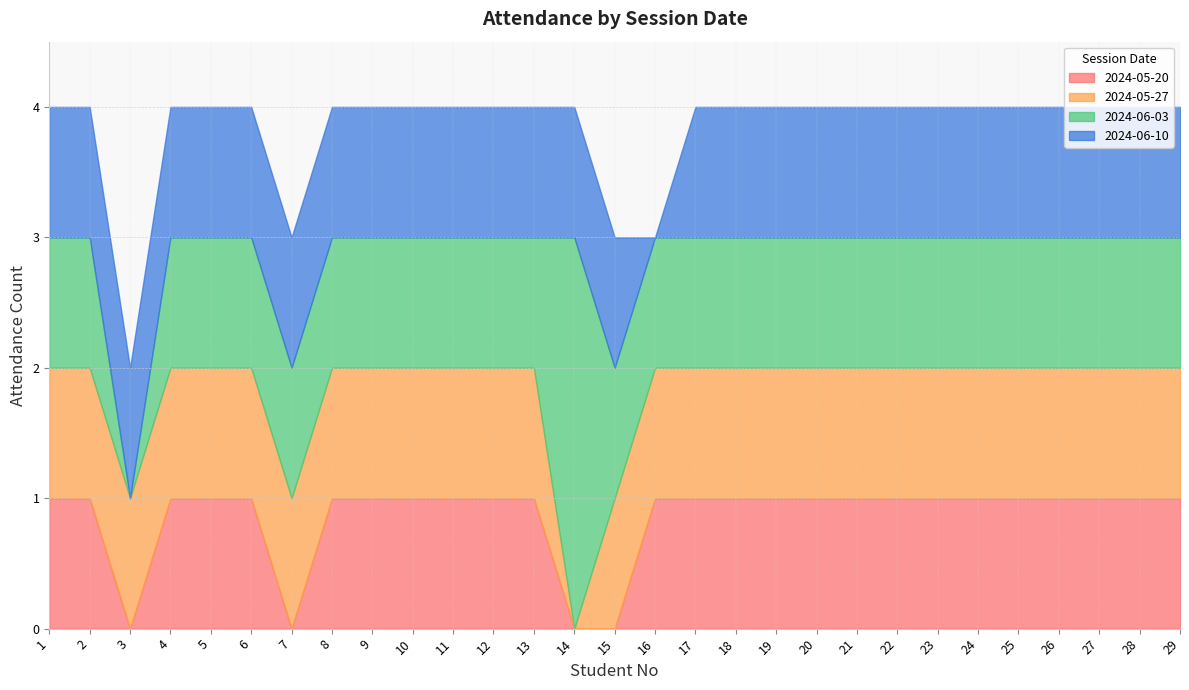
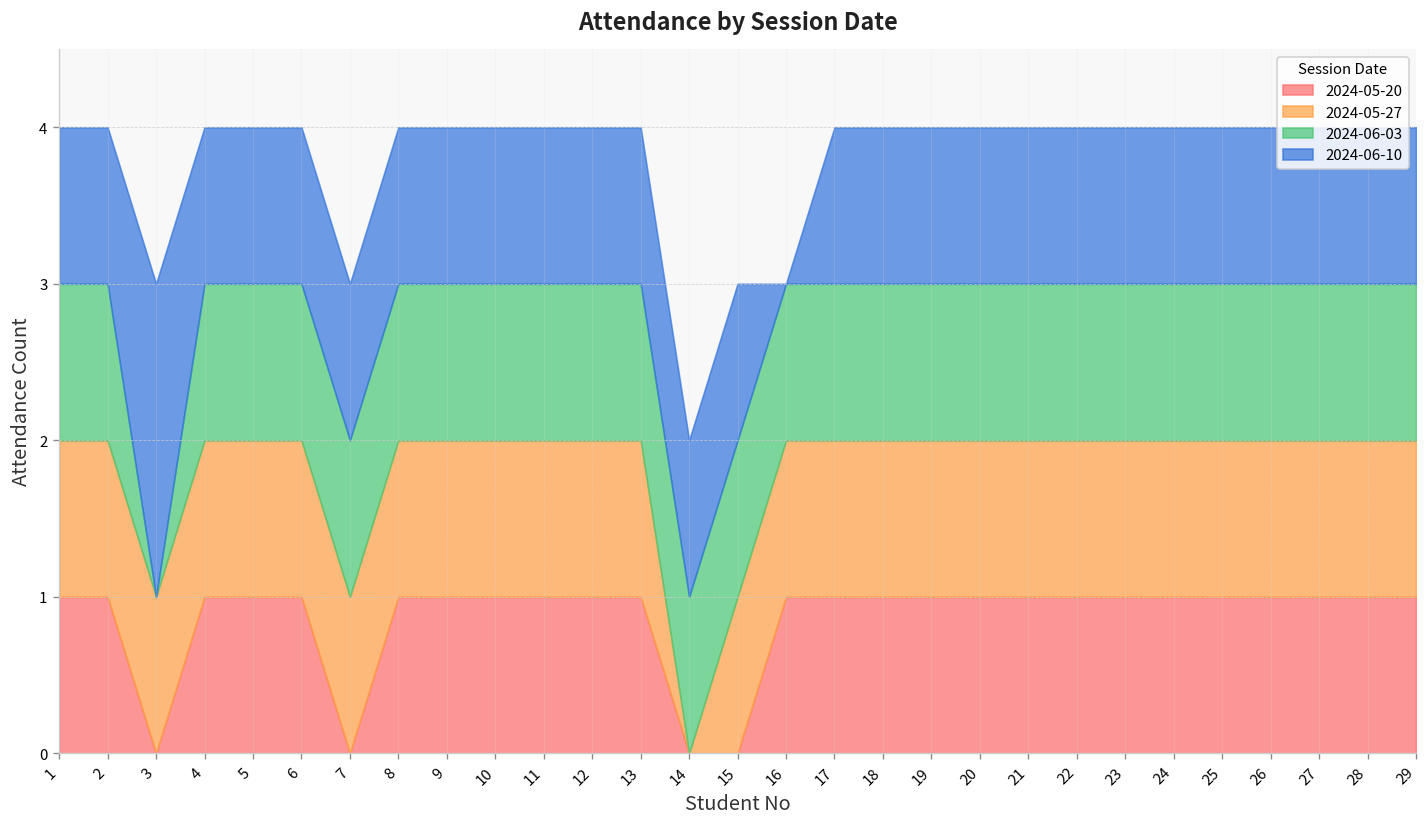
  {
    "2024-05-20": {
      "1": 1,
      "2": 1,
      "3": 0,
      "4": 1,
      "5": 1,
      "6": 1,
      "7": 0,
      "8": 1,
      "9": 1,
      "10": 1,
      "11": 1,
      "12": 1,
      "13": 1,
      "15": 0,
      "16": 1,
      "17": 1,
      "18": 1,
      "19": 1,
      "20": 1,
      "21": 1,
      "22": 1,
      "23": 1,
      "24": 1,
      "25": 1,
      "26": 1,
      "27": 1,
      "28": 1,
      "29": 1
    },
    "2024-05-27": {
      "1": 1,
      "2": 1,
      "4": 1,
      "5": 1,
      "6": 1,
      "7": 1,
      "8": 1,
      "9": 1,
      "10": 1,
      "11": 1,
      "12": 1,
      "13": 1,
      "15": 1,
      "16": 1,
      "17": 1,
      "18": 1,
      "19": 1,
      "20": 1,
      "21": 1,
      "22": 1,
      "23": 1,
      "24": 1,
      "25": 1,
      "26": 1,
      "27": 1,
      "28": 1,
      "29": 1
    },
    "2024-06-03": {
      "1": 1,
      "2": 1,
      "4": 1,
      "5": 1,
      "6": 1,
      "7": 1,
      "8": 1,
      "9": 1,
      "10": 1,
      "11": 1,
      "12": 1,
      "13": 1,
-     "14": 3,
+     "14": 1,
      "15": 1,
      "17": 1,
      "18": 1,
      "19": 1,
      "20": 1,
      "21": 1,
      "22": 1,
      "23": 1,
      "24": 1,
      "25": 1,
      "26": 1,
      "27": 1,
      "28": 1,
      "29": 1
    },
    "2024-06-10": {
      "1": 1,
      "2": 1,
-     "3": 1,
+     "3": 2,
      "4": 1,
      "5": 1,
      "6": 1,
      "7": 1,
      "8": 1,
      "9": 1,
      "10": 1,
      "11": 1,
      "12": 1,
      "13": 1,
      "14": 1,
      "15": 1,
      "17": 1,
      "18": 1,
      "19": 1,
      "20": 1,
      "21": 1,
      "22": 1,
      "23": 1,
      "24": 1,
      "25": 1,
      "26": 1,
      "29": 1
    }
  }
